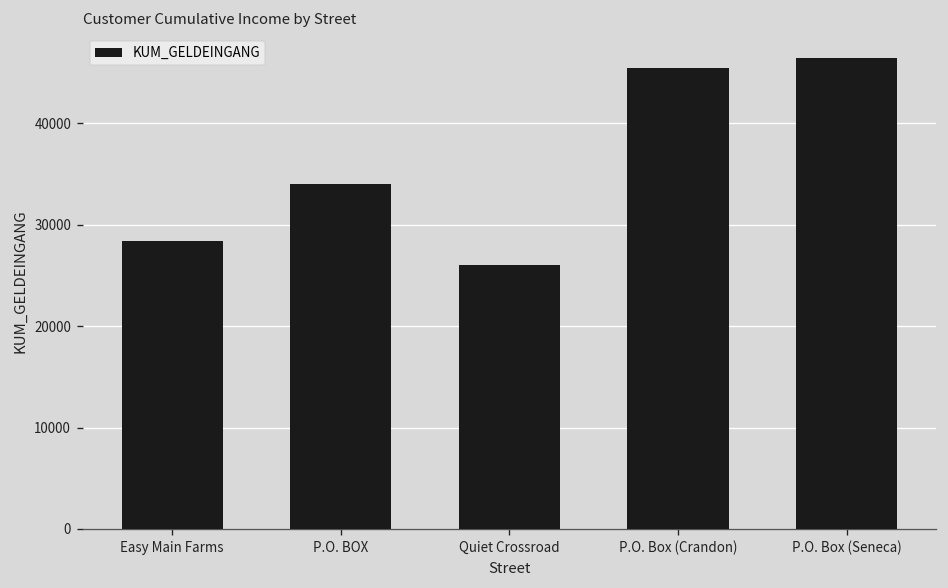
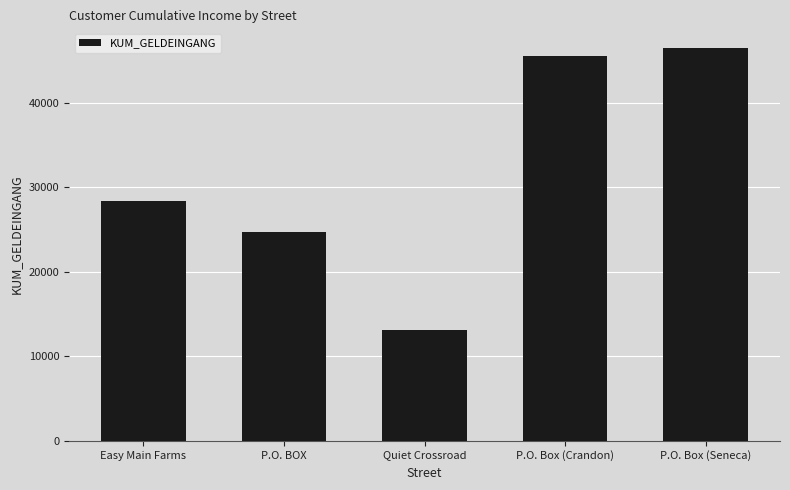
  {
    "Easy Main Farms": 28000,
-   "P.O. BOX": 34000,
-   "Quiet Crossroad": 26000,
+   "P.O. BOX": 25000,
+   "Quiet Crossroad": 13000,
    "P.O. Box (Crandon)": 46000,
    "P.O. Box (Seneca)": 47000
  }
